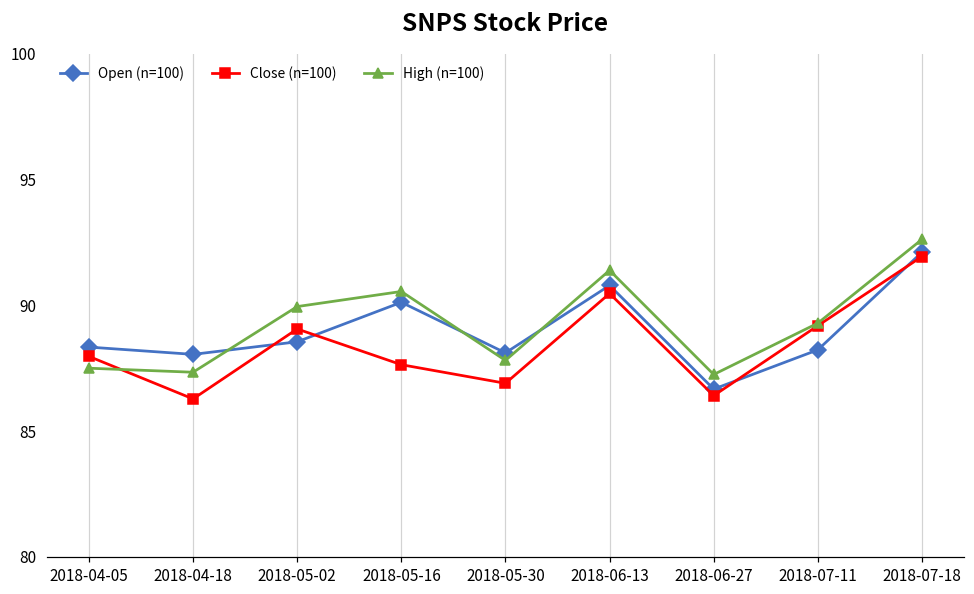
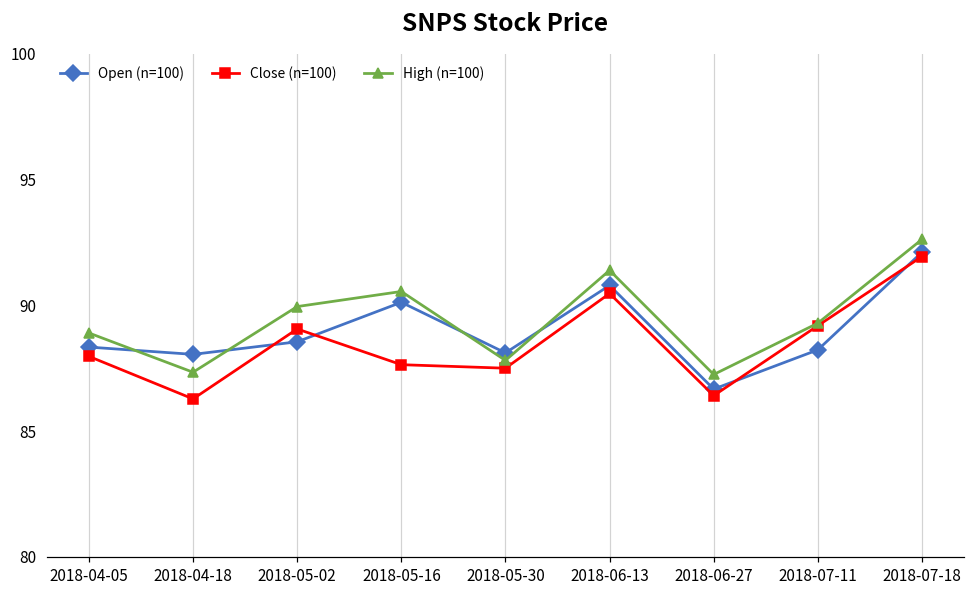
  {
    "Open (n=100)": {
      "2018-04-05": 88.3,
      "2018-04-18": 88.1,
      "2018-05-02": 88.6,
      "2018-05-16": 90.1,
      "2018-05-30": 88.1,
      "2018-06-13": 90.8,
      "2018-06-27": 86.7,
      "2018-07-11": 88.2,
      "2018-07-18": 92.1
    },
    "Close (n=100)": {
      "2018-04-05": 88.0,
      "2018-04-18": 86.3,
      "2018-05-02": 89.1,
      "2018-05-16": 87.6,
-     "2018-05-30": 86.9,
+     "2018-05-30": 87.5,
      "2018-06-13": 90.5,
      "2018-06-27": 86.4,
      "2018-07-18": 91.9
    },
    "High (n=100)": {
-     "2018-04-05": 87.5,
+     "2018-04-05": 88.9,
      "2018-04-18": 87.3,
      "2018-05-02": 90.0,
      "2018-05-16": 90.6,
      "2018-05-30": 87.8,
      "2018-06-13": 91.4,
      "2018-06-27": 87.3,
      "2018-07-18": 92.6
    }
  }
